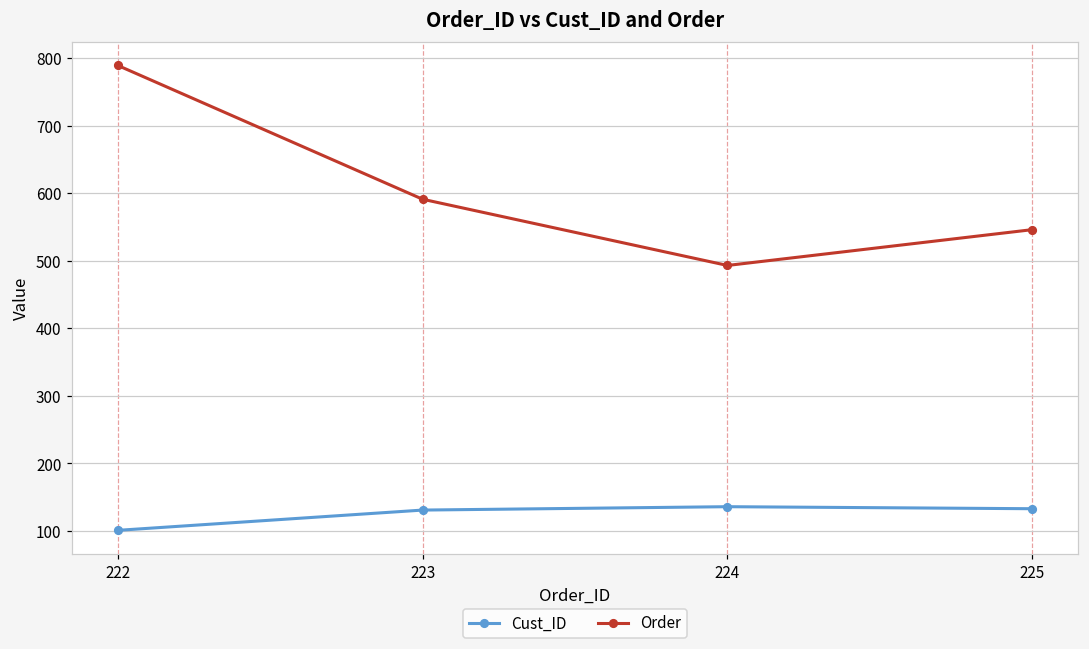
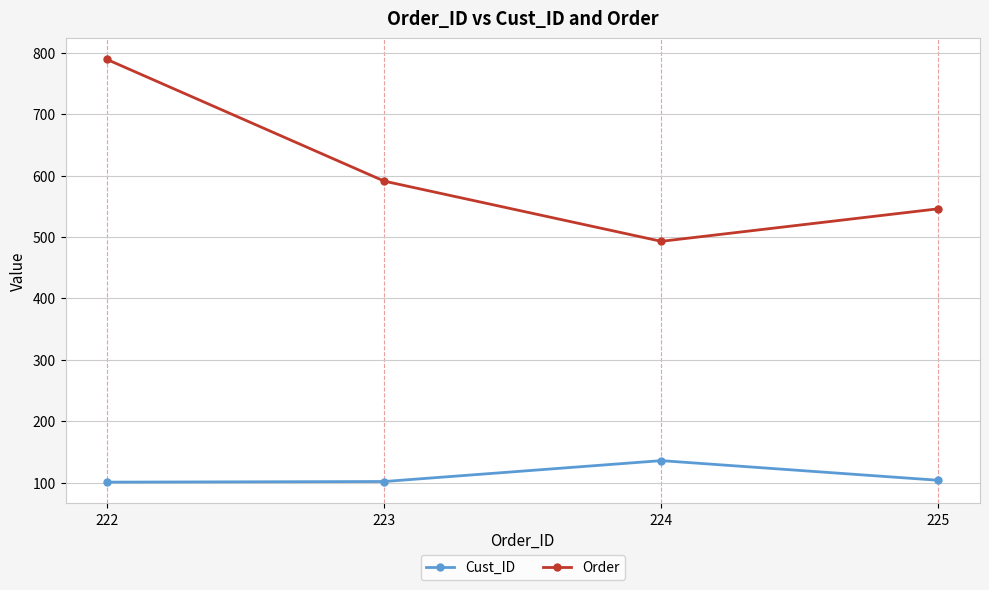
  {
    "Cust_ID": {
      "222": 100,
-     "223": 130,
+     "223": 100,
      "224": 140,
-     "225": 130
+     "225": 100
    },
    "Order": {
      "222": 790,
      "223": 590,
      "224": 490,
      "225": 550
    }
  }
